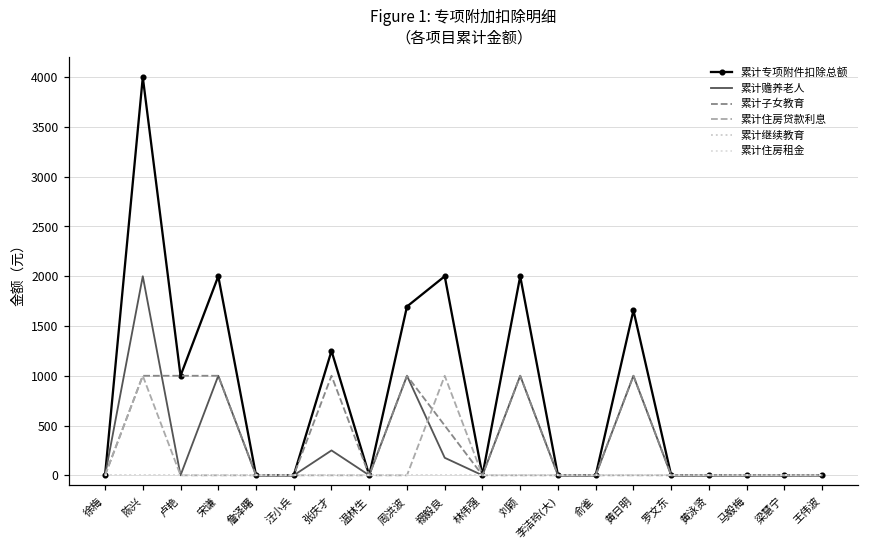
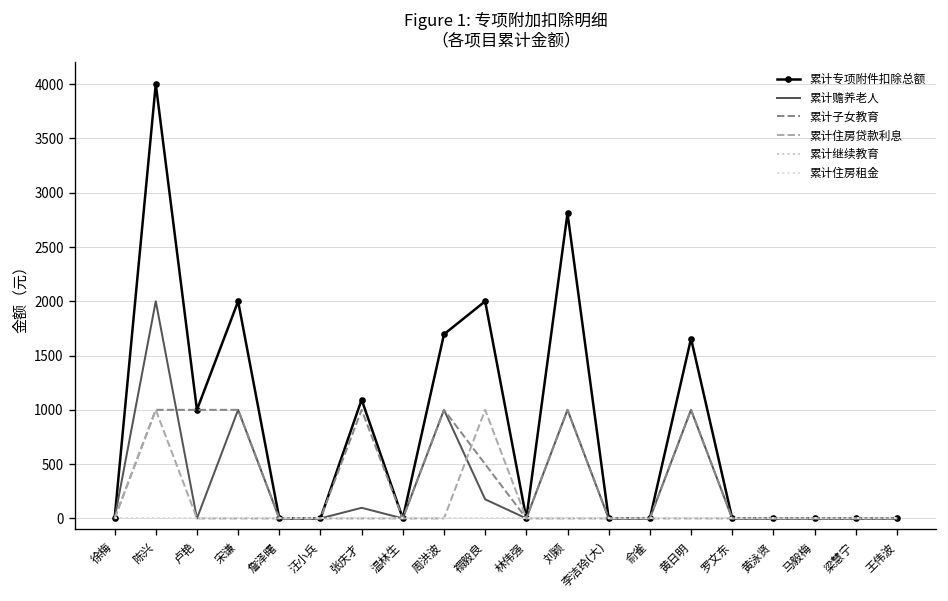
  {
    "累计专项附件扣除总额": {
      "陈兴": 4000,
      "宋谦": 2000,
-     "张庆才": 1300,
+     "张庆才": 1100,
      "周洪波": 1700,
      "禤毅良": 2000,
-     "刘颖": 2000,
+     "刘颖": 2800,
      "黄日明": 1700
    },
    "累计赡养老人": {
      "陈兴": 2000,
-     "张庆才": 300,
+     "张庆才": 100,
      "禤毅良": 200
    },
    "累计住房租金": {
      "陈兴": 0,
      "禤毅良": 0
    }
  }
